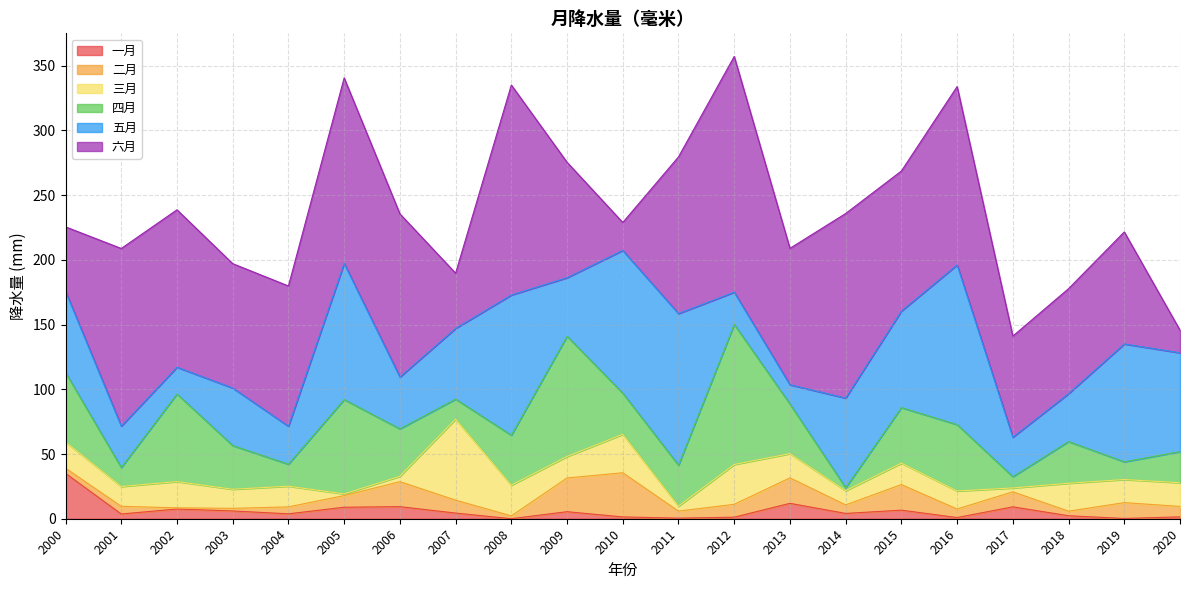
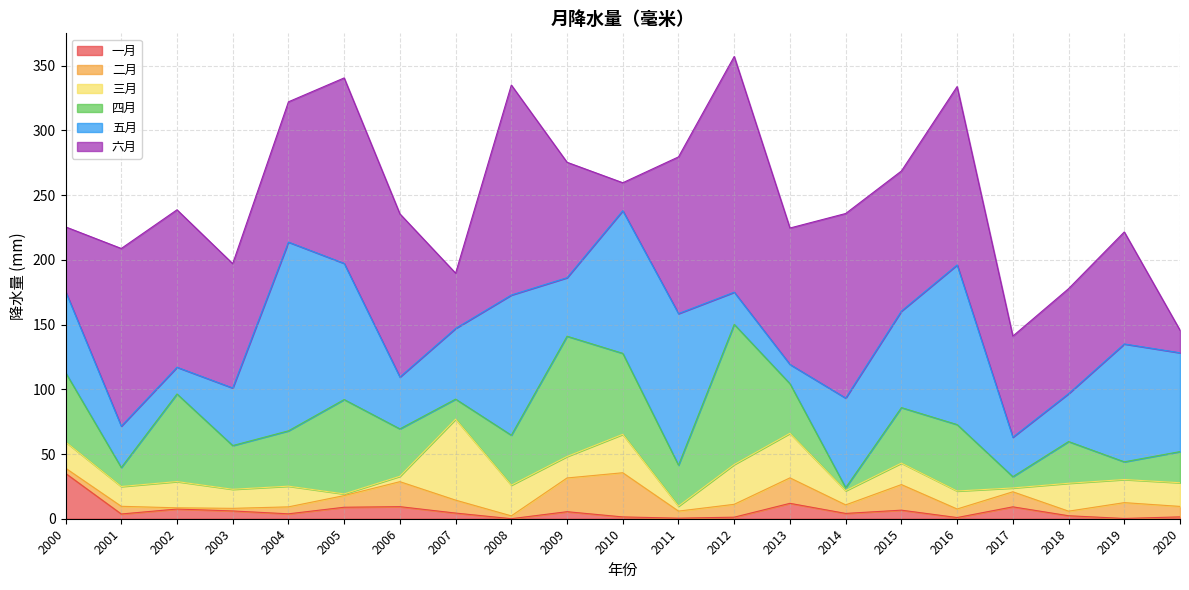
  {
    "一月": {
      "2000": 35,
      "2001": 4,
      "2003": 6,
      "2004": 4,
      "2005": 9,
      "2006": 9,
      "2007": 4,
      "2008": 0,
      "2009": 5,
      "2010": 1,
      "2011": 0,
      "2012": 1,
      "2013": 12,
      "2014": 4,
      "2015": 7,
      "2016": 1,
      "2017": 9,
      "2018": 2,
      "2019": 0,
      "2020": 1
    },
    "二月": {
      "2000": 4,
      "2001": 6,
      "2003": 2,
      "2004": 5,
      "2006": 19,
      "2007": 10,
      "2008": 2,
      "2009": 26,
      "2010": 34,
      "2011": 5,
      "2012": 10,
      "2013": 20,
      "2014": 7,
      "2015": 20,
      "2016": 7,
      "2017": 12,
      "2018": 4,
      "2019": 12,
      "2020": 8
    },
    "三月": {
      "2000": 20,
      "2001": 15,
      "2002": 20,
      "2003": 15,
      "2004": 16,
      "2006": 4,
      "2007": 63,
      "2008": 24,
      "2009": 17,
      "2010": 30,
      "2011": 4,
      "2012": 31,
-     "2013": 19,
+     "2013": 34,
      "2014": 11,
      "2015": 17,
      "2016": 14,
      "2017": 3,
      "2018": 22,
      "2019": 18,
      "2020": 18
    },
    "四月": {
      "2000": 54,
      "2001": 15,
      "2002": 68,
      "2003": 34,
-     "2004": 17,
+     "2004": 43,
      "2005": 73,
      "2006": 37,
      "2007": 15,
      "2008": 39,
      "2009": 93,
-     "2010": 32,
+     "2010": 63,
      "2011": 32,
      "2012": 108,
      "2013": 38,
      "2014": 2,
      "2015": 43,
      "2016": 51,
      "2017": 9,
      "2018": 32,
      "2019": 14,
      "2020": 24
    },
    "五月": {
      "2000": 63,
      "2001": 32,
      "2002": 21,
      "2003": 44,
-     "2004": 29,
+     "2004": 146,
      "2005": 105,
      "2006": 40,
      "2007": 55,
      "2008": 108,
      "2009": 45,
      "2010": 110,
      "2011": 117,
      "2012": 25,
      "2013": 15,
      "2014": 69,
      "2015": 75,
      "2016": 123,
      "2017": 31,
      "2018": 37,
      "2019": 91,
      "2020": 76
    },
    "六月": {
      "2000": 50,
      "2001": 137,
      "2002": 122,
      "2003": 96,
      "2004": 108,
      "2005": 143,
      "2006": 126,
      "2007": 43,
      "2008": 162,
      "2009": 89,
      "2010": 22,
      "2011": 121,
      "2012": 182,
      "2013": 105,
      "2014": 143,
      "2015": 108,
      "2016": 138,
      "2017": 78,
      "2018": 81,
      "2019": 87,
      "2020": 17
    }
  }
